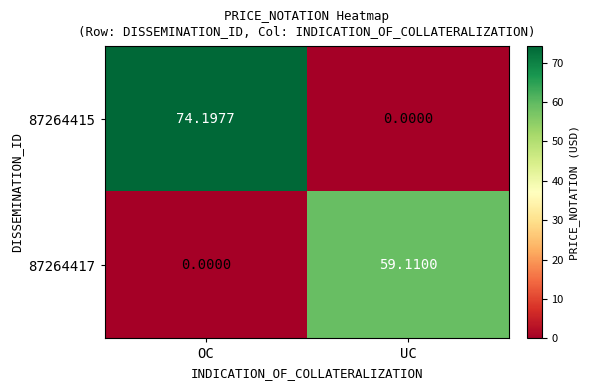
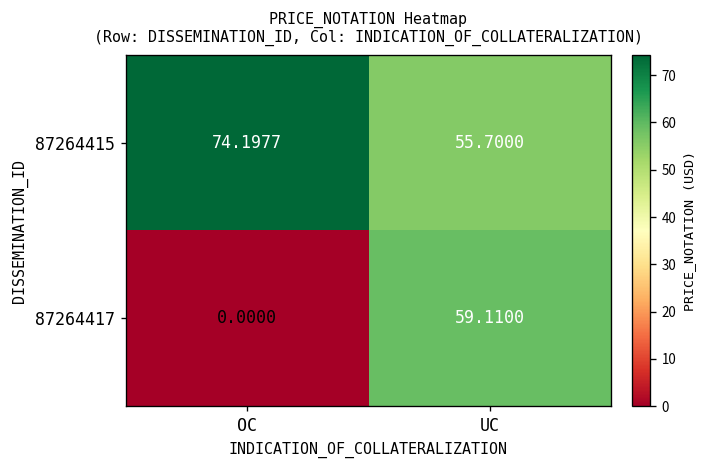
  {
    "87264415": {
      "OC": 74.1977,
-     "UC": 0.0000
+     "UC": 55.7000
    },
    "87264417": {
      "OC": 0.0000,
      "UC": 59.1100
    }
  }
